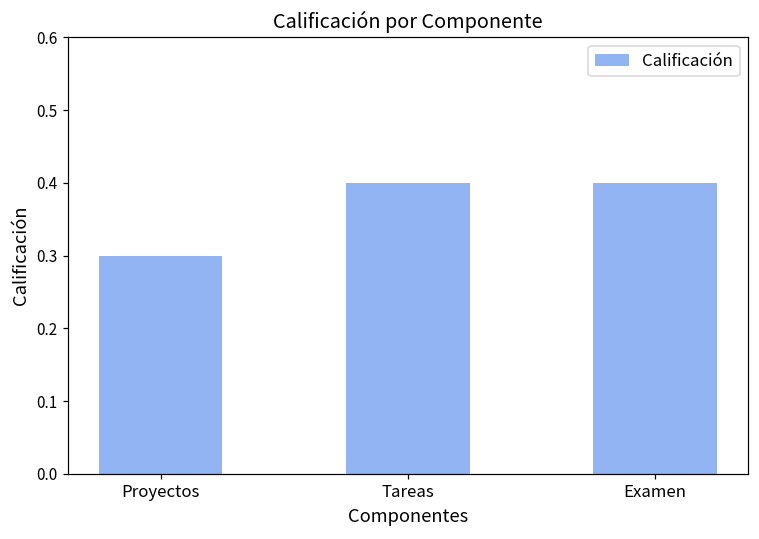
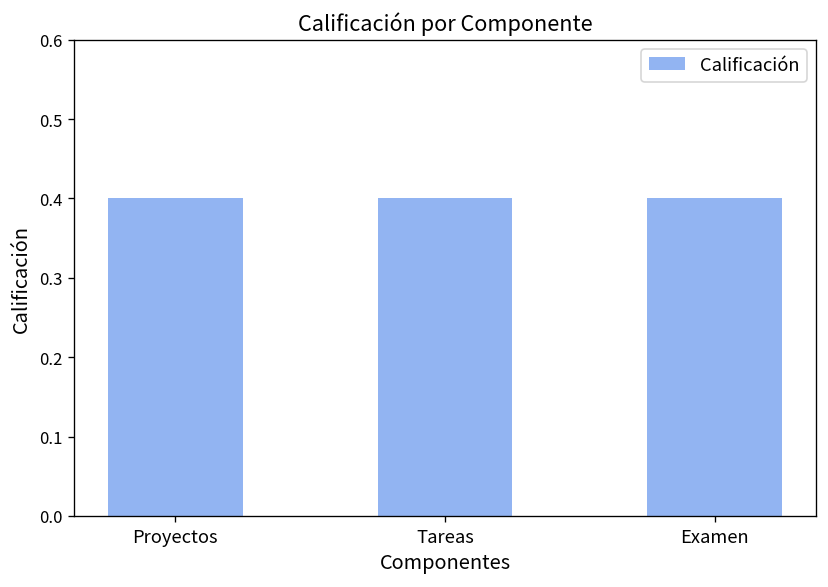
  {
-   "Proyectos": 0.3,
+   "Proyectos": 0.4,
    "Tareas": 0.4,
    "Examen": 0.4
  }
